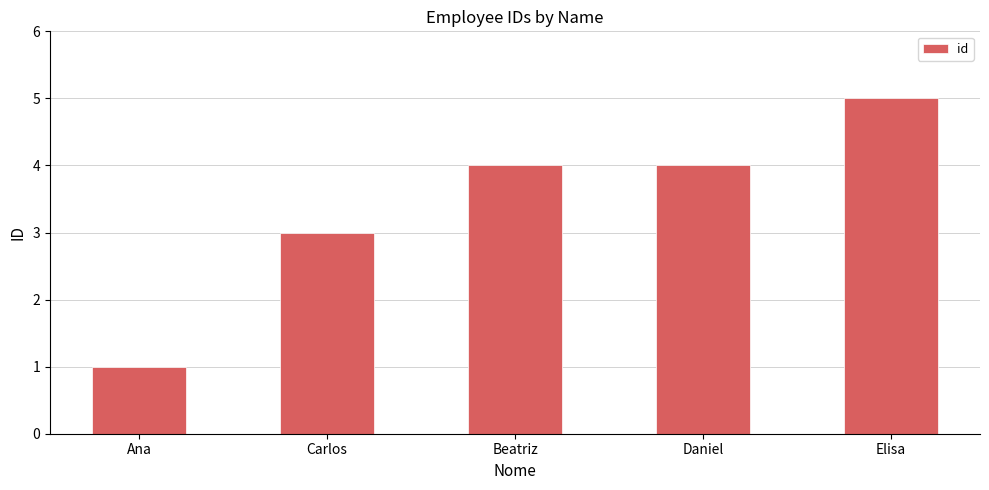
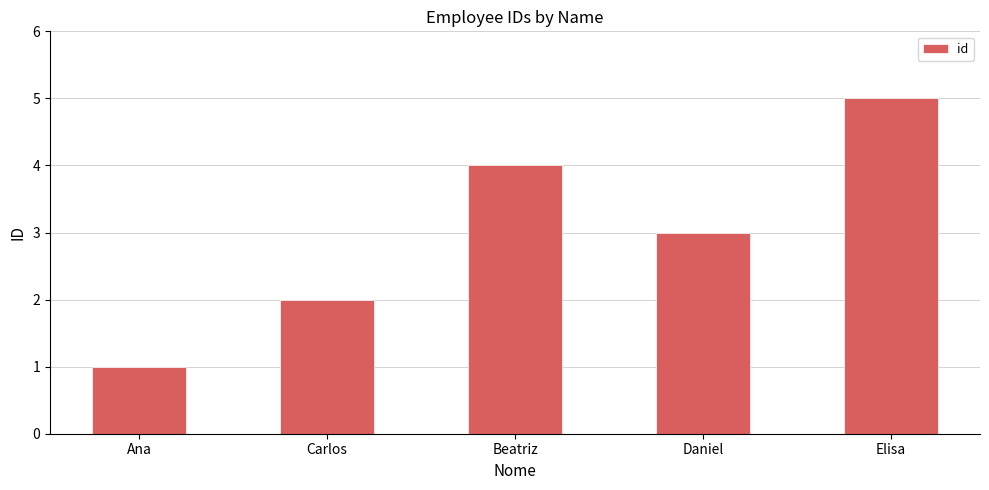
  {
    "Ana": 1,
-   "Carlos": 3,
+   "Carlos": 2,
    "Beatriz": 4,
-   "Daniel": 4,
+   "Daniel": 3,
    "Elisa": 5
  }
